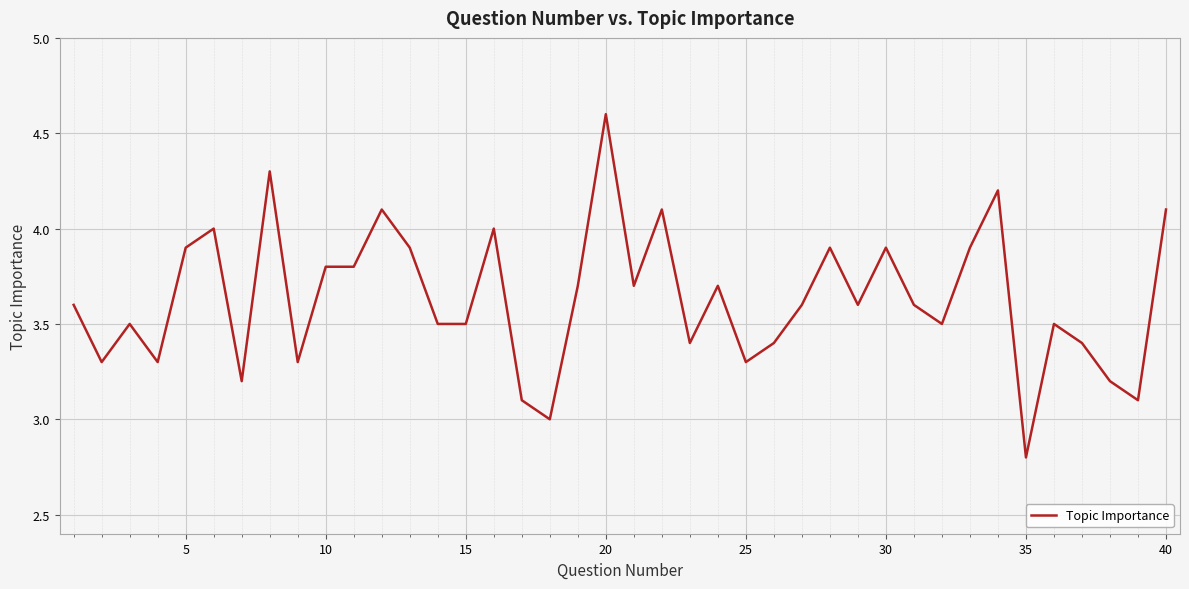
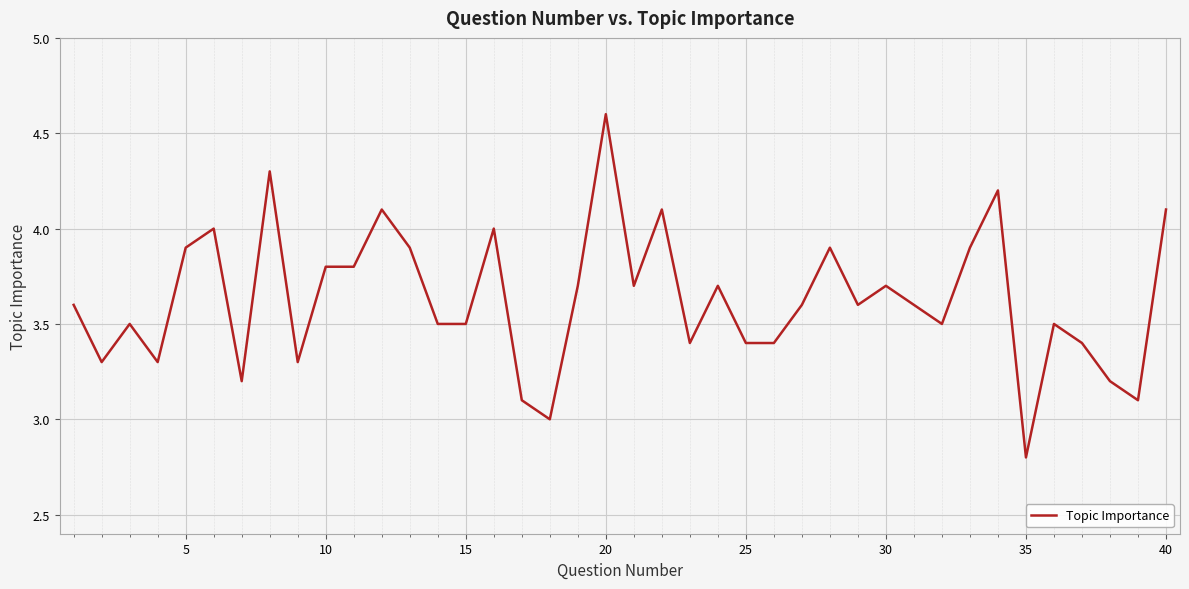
  {
    "5": 3.9,
    "10": 3.8,
    "15": 3.5,
    "20": 4.6,
-   "25": 3.3,
-   "30": 3.9,
+   "25": 3.4,
+   "30": 3.7,
    "35": 2.8,
    "40": 4.1
  }
